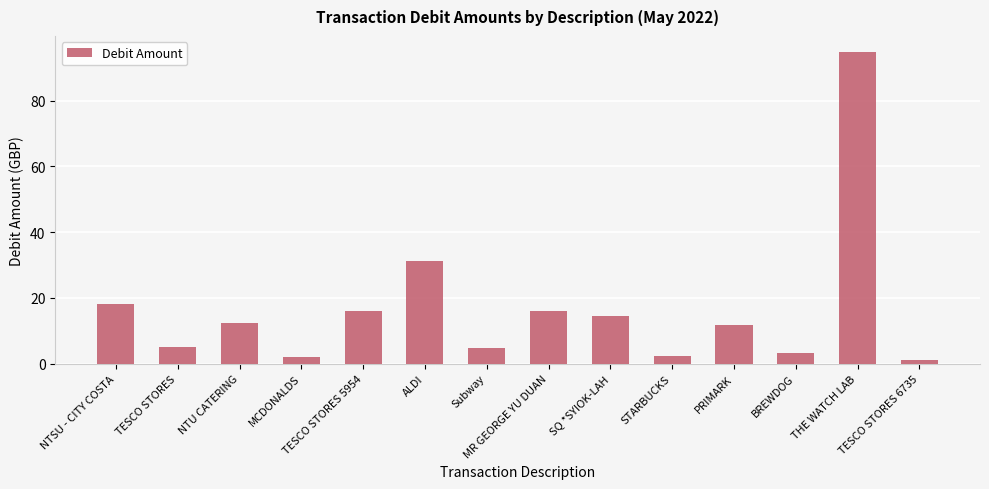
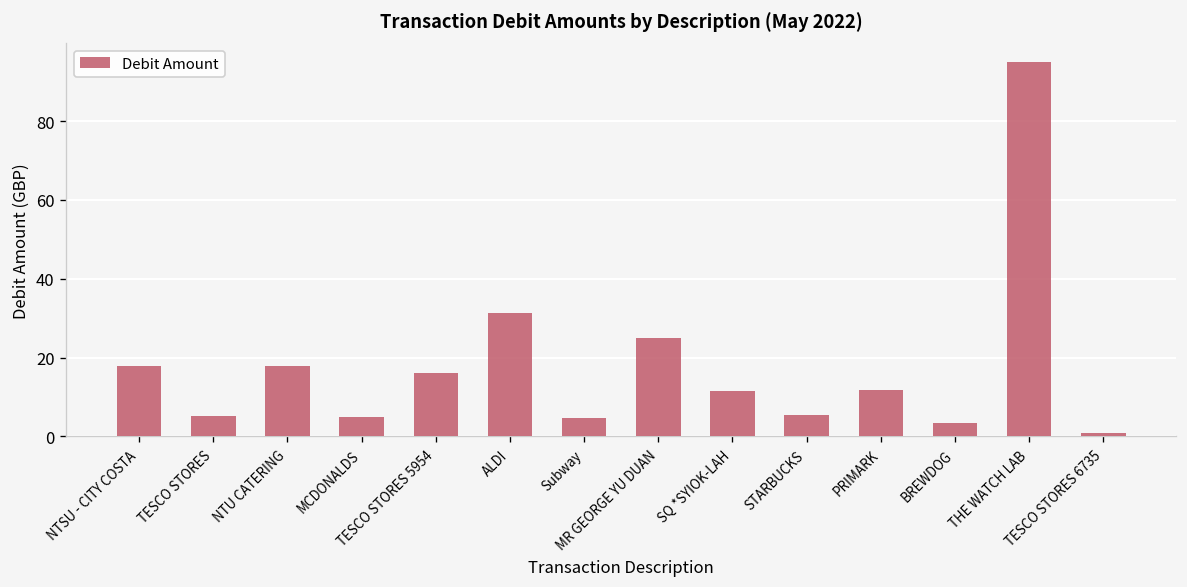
  {
    "NTSU - CITY COSTA": 18,
    "TESCO STORES": 5,
-   "NTU CATERING": 12,
-   "MCDONALDS": 2,
+   "NTU CATERING": 18,
+   "MCDONALDS": 5,
    "TESCO STORES 5954": 16,
    "ALDI": 31,
    "Subway": 5,
-   "MR GEORGE YU DUAN": 16,
-   "SQ *SYIOK-LAH": 15,
-   "STARBUCKS": 2,
+   "MR GEORGE YU DUAN": 25,
+   "SQ *SYIOK-LAH": 12,
+   "STARBUCKS": 5,
    "PRIMARK": 12,
    "BREWDOG": 3,
    "THE WATCH LAB": 95,
    "TESCO STORES 6735": 1
  }
